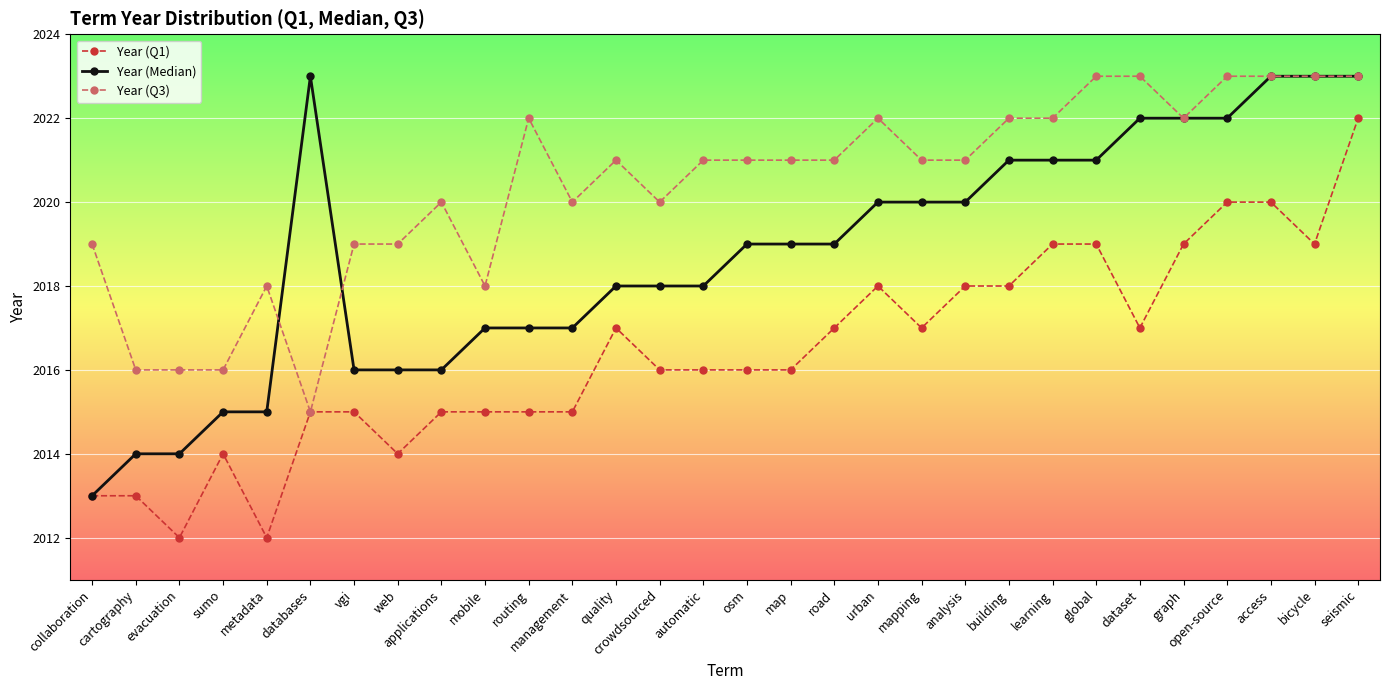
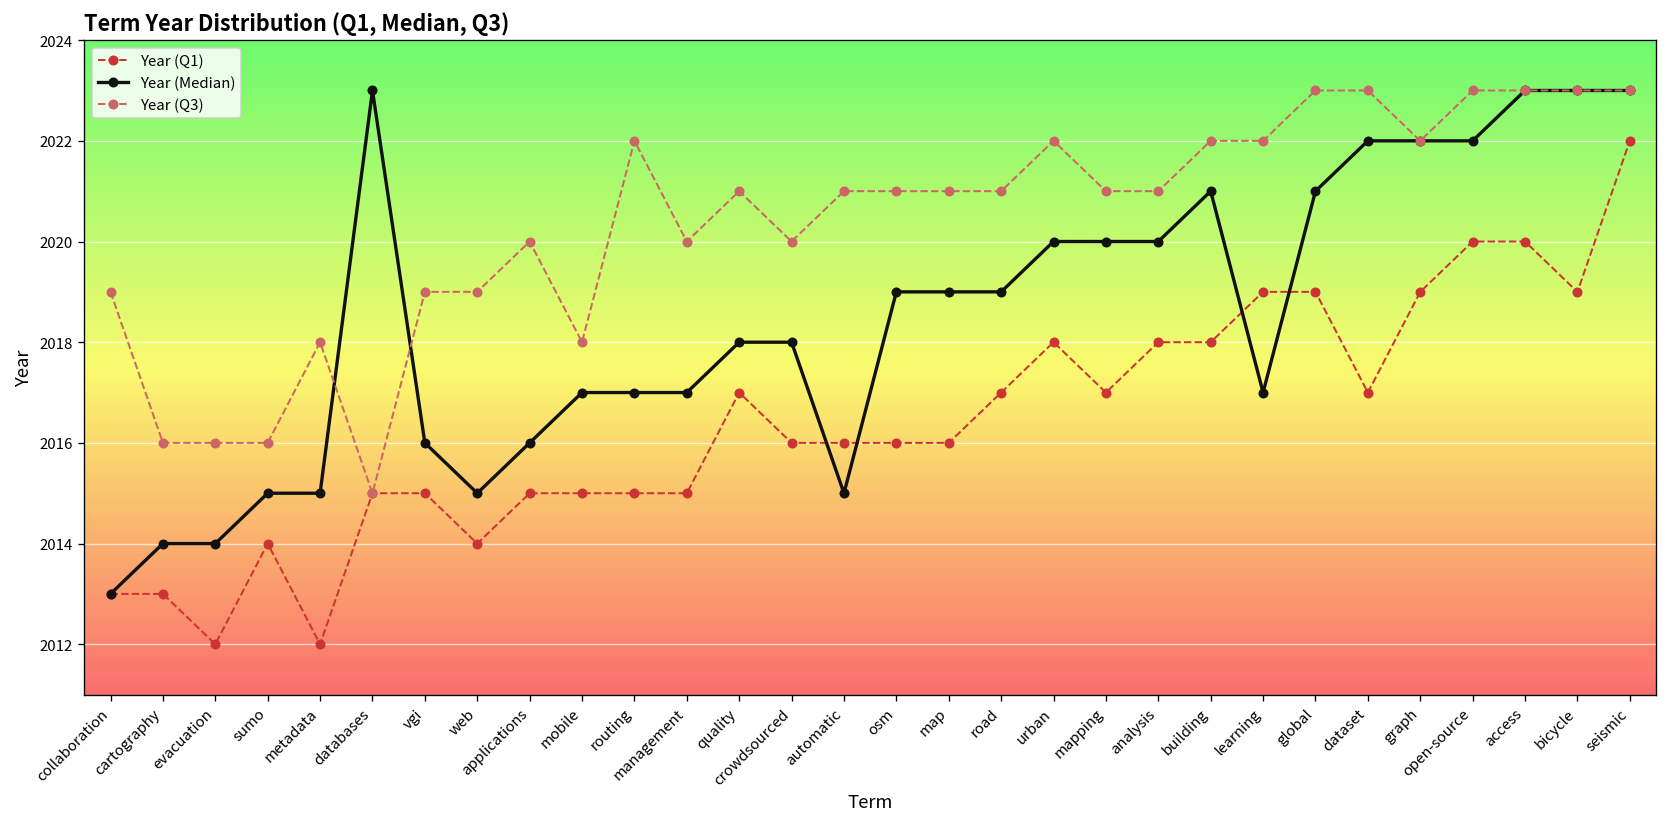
  {
    "Year (Q1)": {
      "cartography": 2013,
      "evacuation": 2012,
      "sumo": 2014,
      "metadata": 2012,
      "vgi": 2015,
      "web": 2014,
      "applications": 2015,
      "mobile": 2015,
      "routing": 2015,
      "management": 2015,
      "quality": 2017,
      "crowdsourced": 2016,
      "automatic": 2016,
      "osm": 2016,
      "map": 2016,
      "road": 2017,
      "urban": 2018,
      "mapping": 2017,
      "analysis": 2018,
      "building": 2018,
      "learning": 2019,
      "global": 2019,
      "dataset": 2017,
      "graph": 2019,
      "open-source": 2020,
      "access": 2020,
      "bicycle": 2019,
      "seismic": 2022
    },
    "Year (Median)": {
      "cartography": 2014,
      "evacuation": 2014,
      "sumo": 2015,
      "metadata": 2015,
      "databases": 2023,
      "vgi": 2016,
-     "web": 2016,
+     "web": 2015,
      "applications": 2016,
      "mobile": 2017,
      "routing": 2017,
      "management": 2017,
      "quality": 2018,
      "crowdsourced": 2018,
-     "automatic": 2018,
+     "automatic": 2015,
      "osm": 2019,
      "map": 2019,
      "road": 2019,
      "urban": 2020,
      "mapping": 2020,
      "analysis": 2020,
      "building": 2021,
-     "learning": 2021,
+     "learning": 2017,
      "global": 2021,
      "dataset": 2022,
      "open-source": 2022
    },
    "Year (Q3)": {
      "collaboration": 2019,
      "cartography": 2016,
      "evacuation": 2016,
      "sumo": 2016,
      "metadata": 2018,
      "vgi": 2019,
      "web": 2019,
      "applications": 2020,
      "mobile": 2018,
      "routing": 2022,
      "management": 2020,
      "quality": 2021,
      "crowdsourced": 2020,
      "automatic": 2021,
      "osm": 2021,
      "map": 2021,
      "road": 2021,
      "urban": 2022,
      "mapping": 2021,
      "analysis": 2021,
      "building": 2022,
      "learning": 2022,
      "global": 2023,
      "dataset": 2023,
      "open-source": 2023
    }
  }
